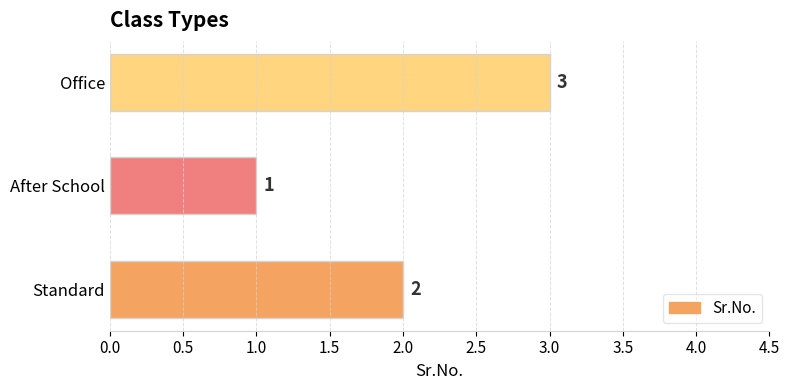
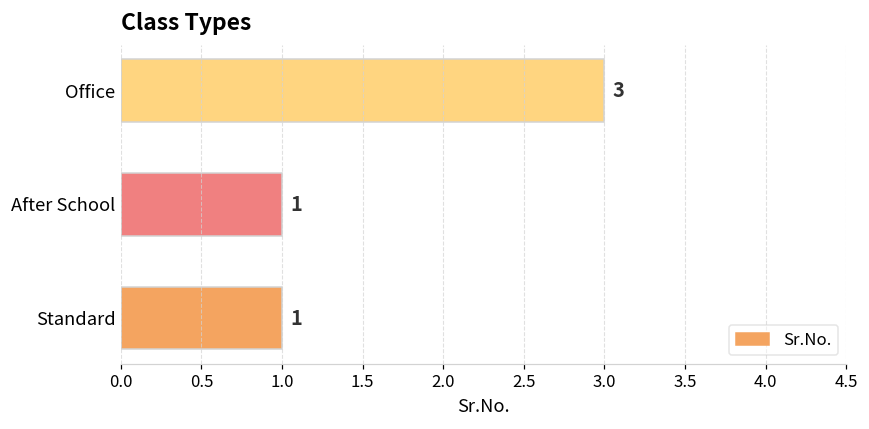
  {
    "Office": 3,
    "After School": 1,
-   "Standard": 2
+   "Standard": 1
  }
